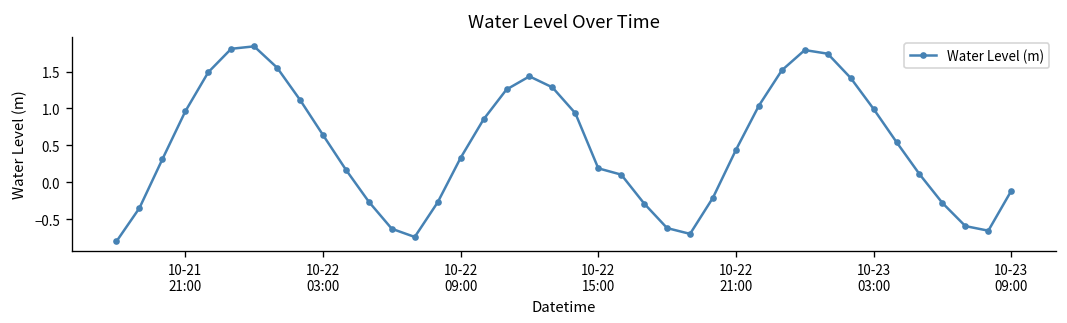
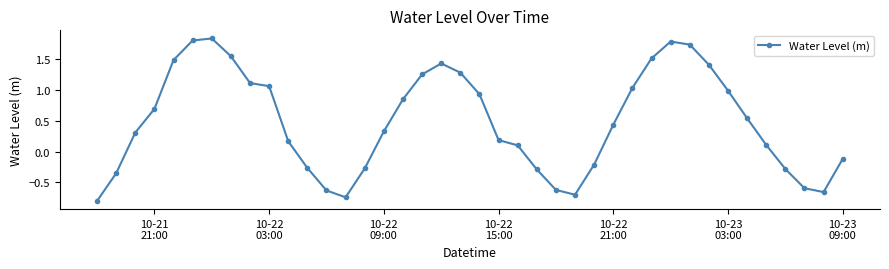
  {
-   "10-21 21:00": 1.0,
-   "10-22 03:00": 0.6,
+   "10-21 21:00": 0.7,
+   "10-22 03:00": 1.1,
    "10-22 09:00": 0.3,
    "10-22 15:00": 0.2,
    "10-22 21:00": 0.4,
    "10-23 03:00": 1.0,
    "10-23 09:00": -0.1
  }
